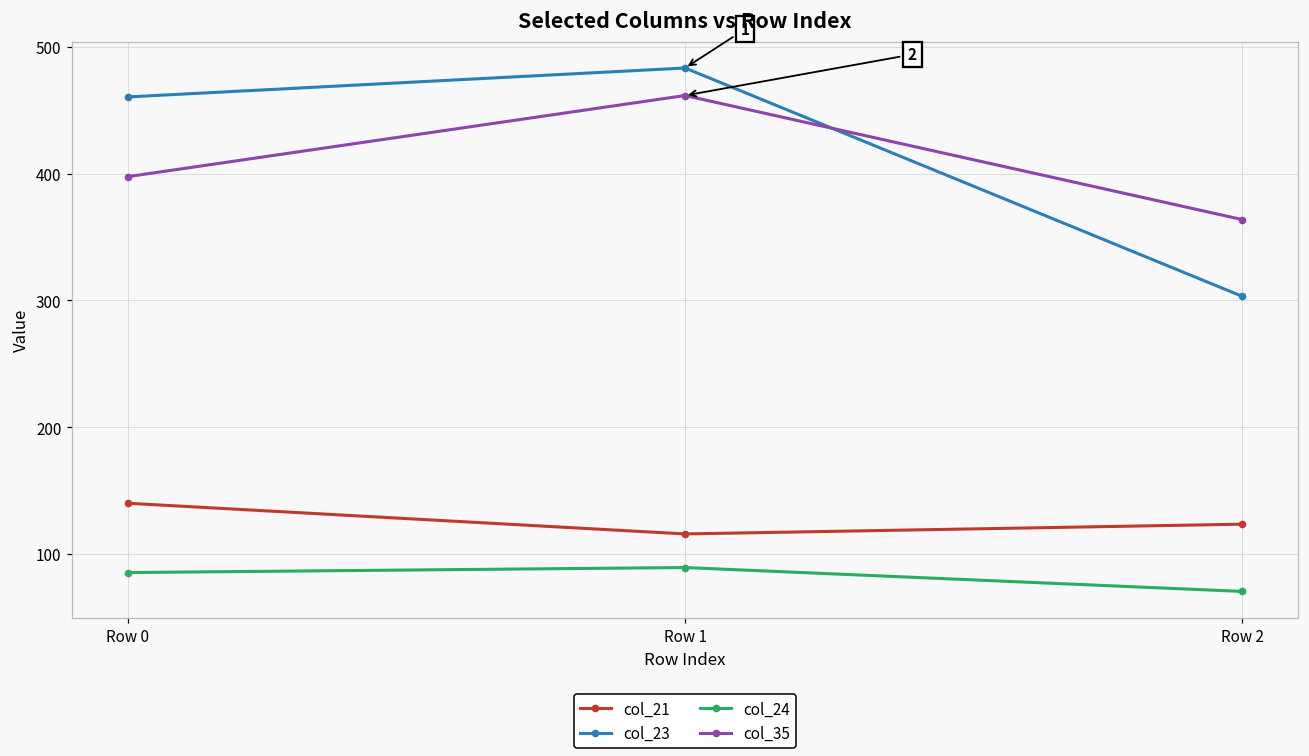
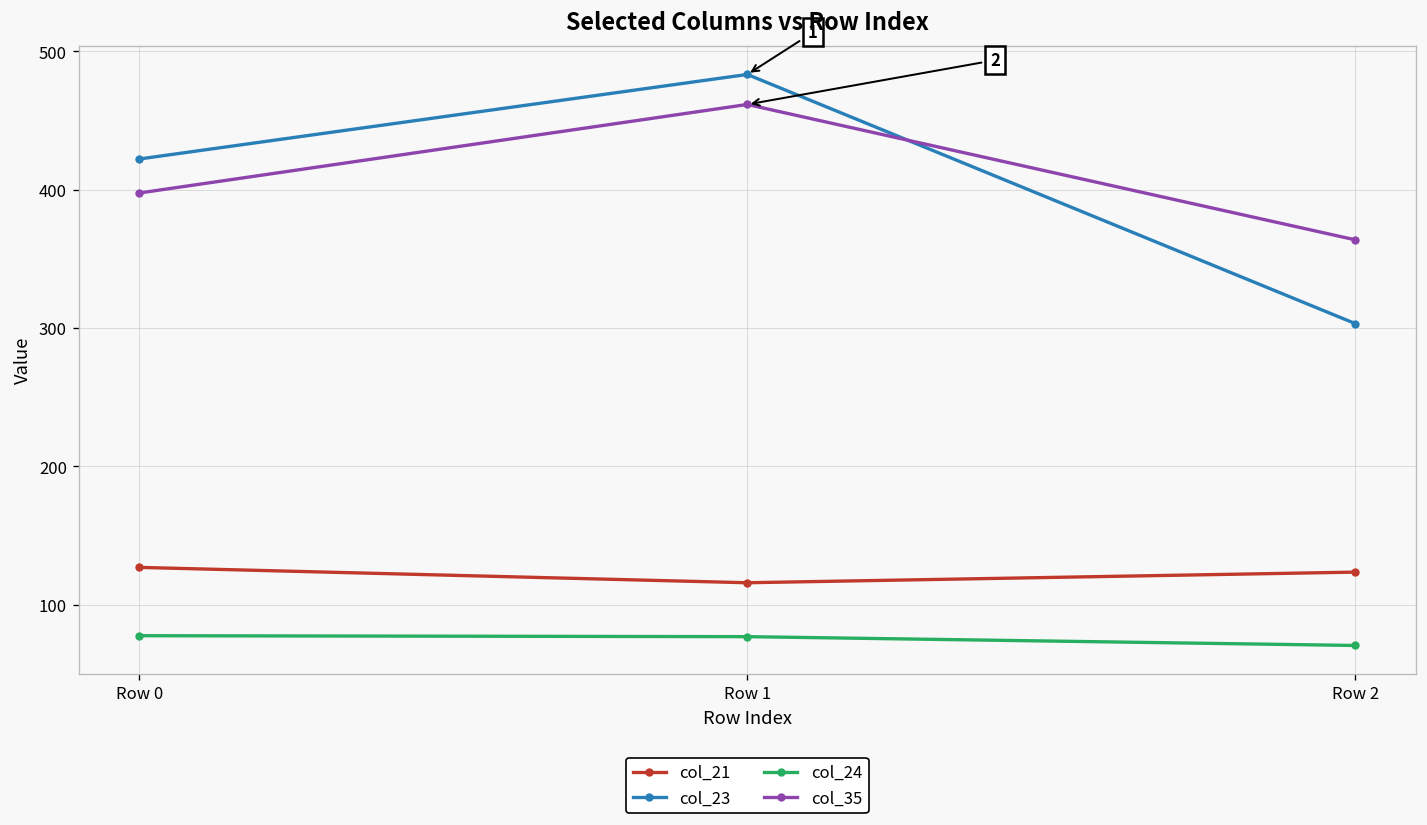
  {
    "col_21": {
-     "Row 0": 140,
+     "Row 0": 127,
      "Row 1": 116,
      "Row 2": 124
    },
    "col_23": {
-     "Row 0": 460,
+     "Row 0": 422,
      "Row 2": 303
    },
    "col_24": {
-     "Row 0": 85,
-     "Row 1": 89,
+     "Row 0": 78,
+     "Row 1": 77,
      "Row 2": 70
    },
    "col_35": {
      "Row 0": 398,
      "Row 2": 364
    }
  }
